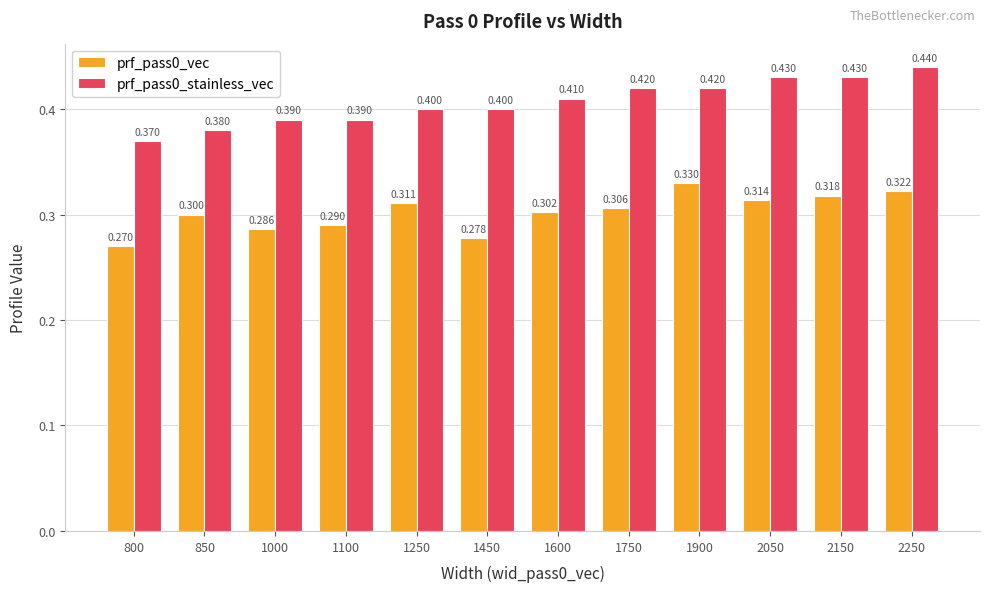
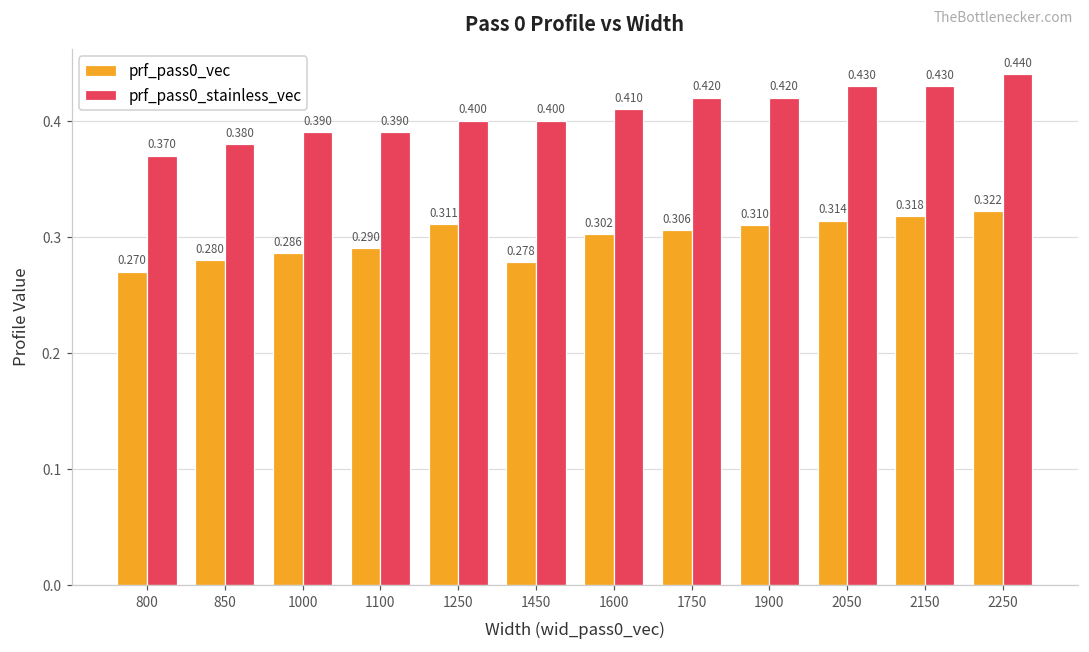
  {
    "prf_pass0_vec": {
      "800": 0.270,
-     "850": 0.300,
+     "850": 0.280,
      "1000": 0.286,
      "1100": 0.290,
      "1250": 0.311,
      "1450": 0.278,
      "1600": 0.302,
      "1750": 0.306,
-     "1900": 0.330,
+     "1900": 0.310,
      "2050": 0.314,
      "2150": 0.318,
      "2250": 0.322
    },
    "prf_pass0_stainless_vec": {
      "800": 0.370,
      "850": 0.380,
      "1000": 0.390,
      "1100": 0.390,
      "1250": 0.400,
      "1450": 0.400,
      "1600": 0.410,
      "1750": 0.420,
      "1900": 0.420,
      "2050": 0.430,
      "2150": 0.430,
      "2250": 0.440
    }
  }
